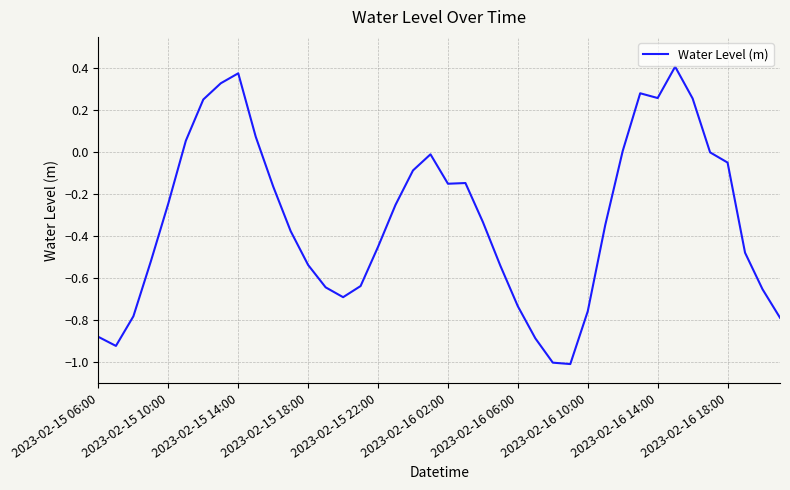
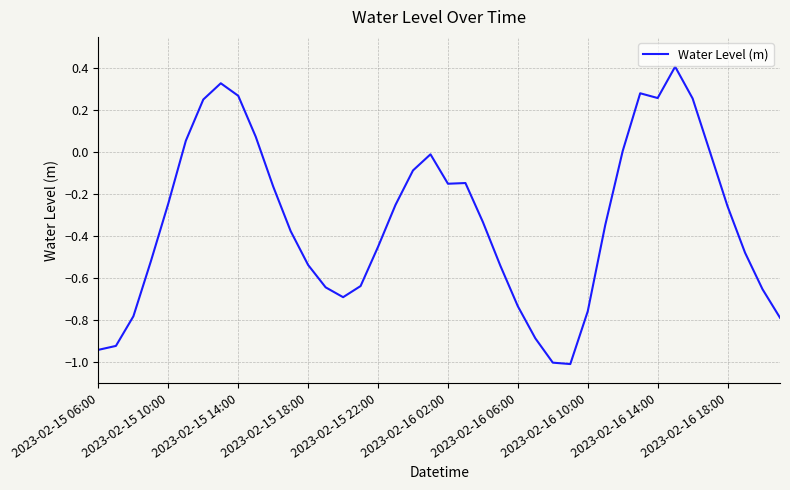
  {
-   "2023-02-15 06:00": -0.88,
+   "2023-02-15 06:00": -0.94,
    "2023-02-15 10:00": -0.24,
-   "2023-02-15 14:00": 0.38,
+   "2023-02-15 14:00": 0.27,
    "2023-02-15 18:00": -0.54,
    "2023-02-15 22:00": -0.45,
    "2023-02-16 02:00": -0.15,
    "2023-02-16 06:00": -0.73,
    "2023-02-16 10:00": -0.76,
    "2023-02-16 14:00": 0.26,
-   "2023-02-16 18:00": -0.05
+   "2023-02-16 18:00": -0.26
  }
